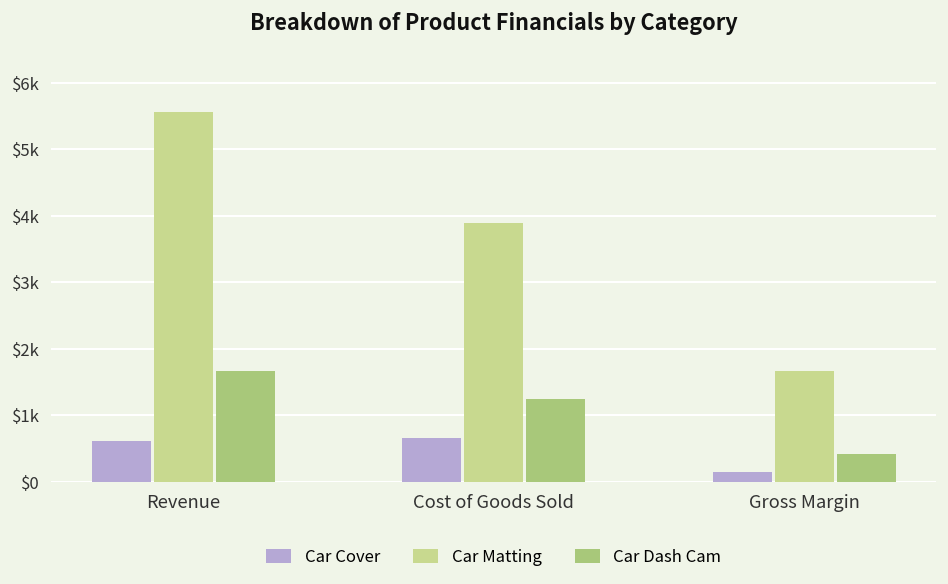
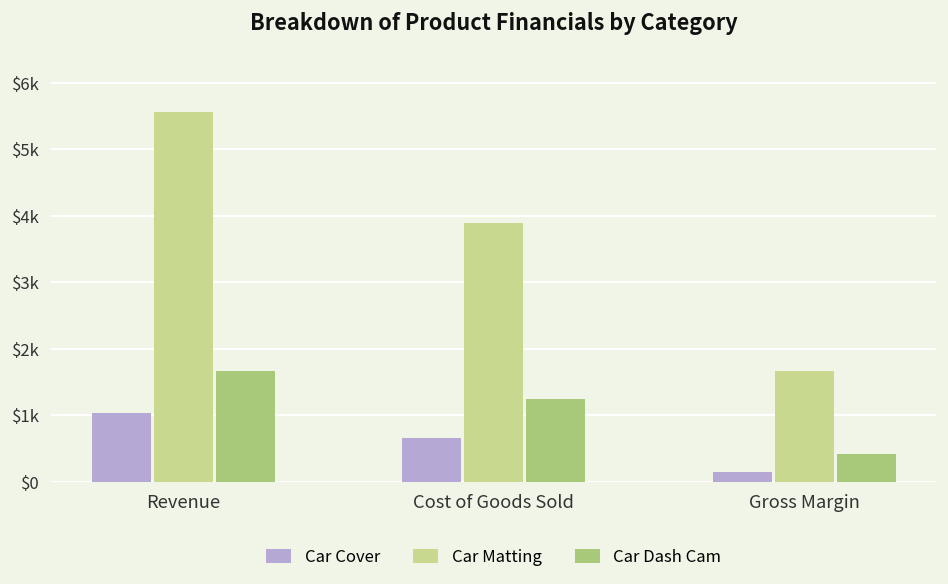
  {
    "Car Cover": {
-     "Revenue": "$600",
+     "Revenue": "$1000",
      "Cost of Goods Sold": "$700",
      "Gross Margin": "$100"
    }
  }
